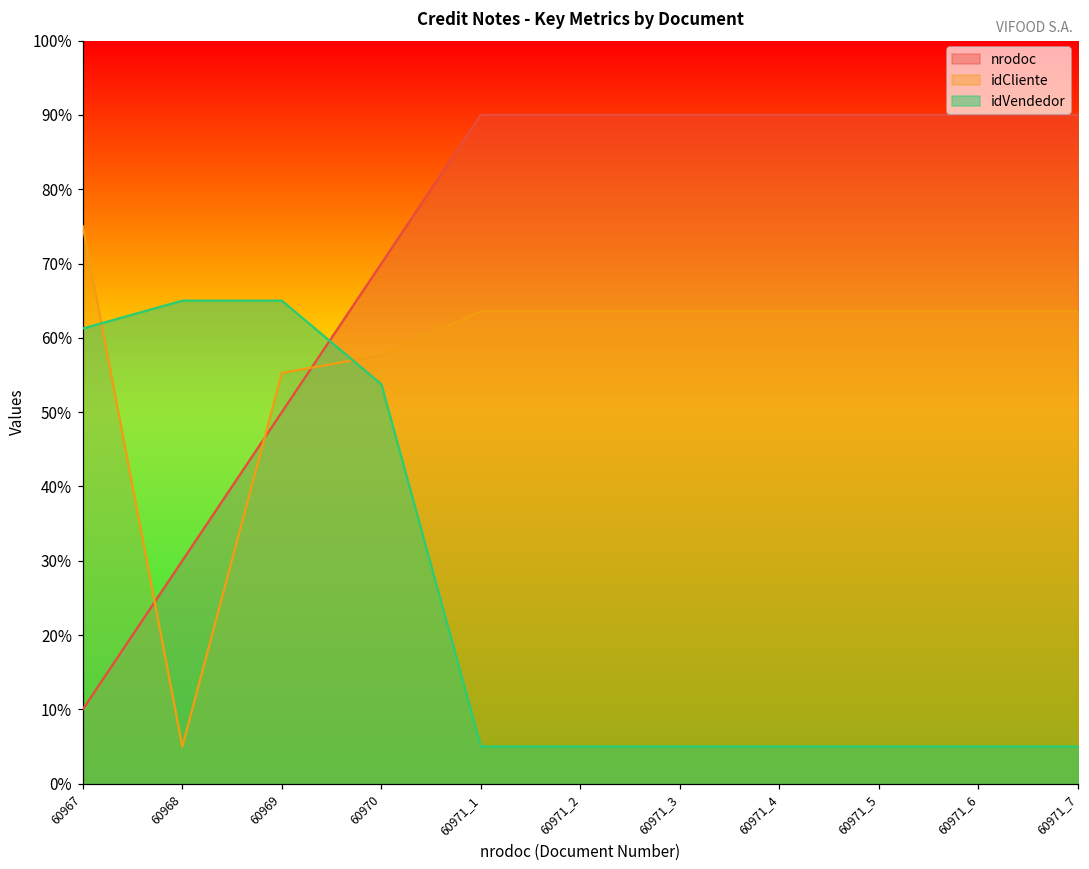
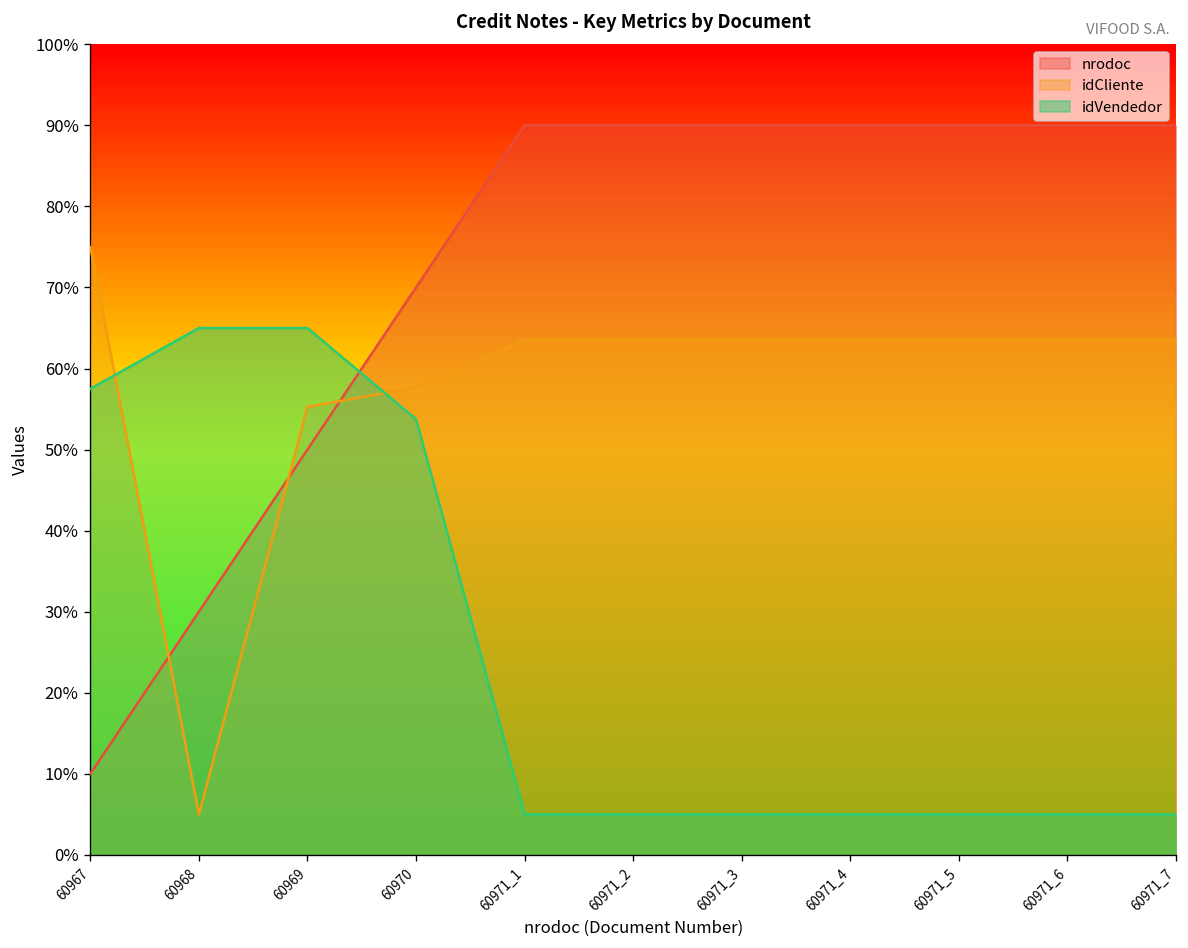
  {
    "idVendedor": {
-     "60967": "61%",
+     "60967": "58%",
      "60968": "65%",
      "60969": "65%",
      "60970": "54%",
      "60971_1": "5%",
      "60971_2": "5%",
      "60971_3": "5%",
      "60971_4": "5%",
      "60971_5": "5%",
      "60971_6": "5%",
      "60971_7": "5%"
    }
  }
